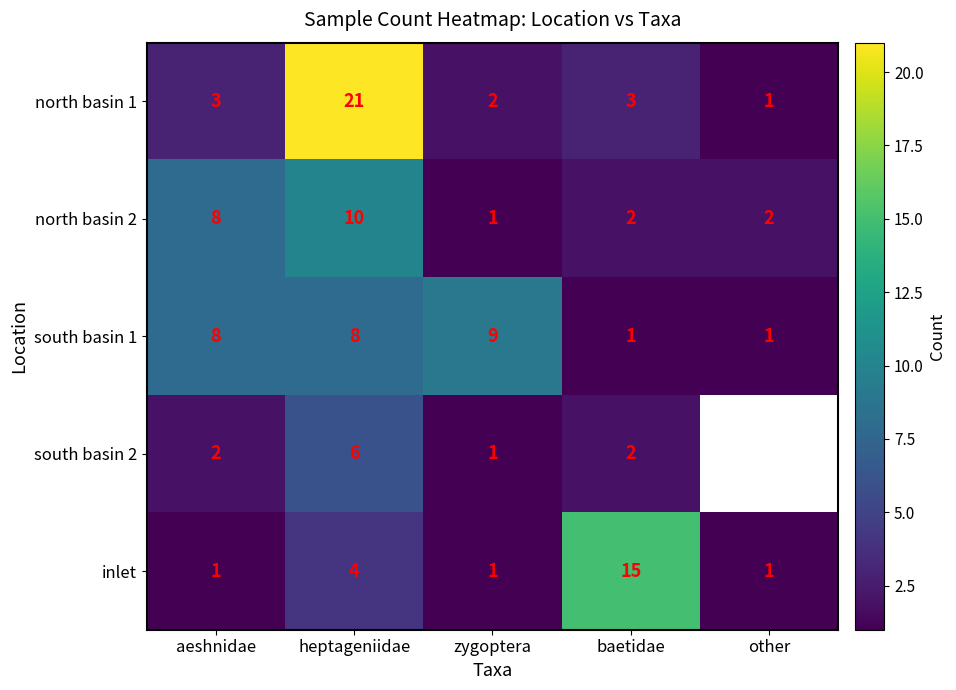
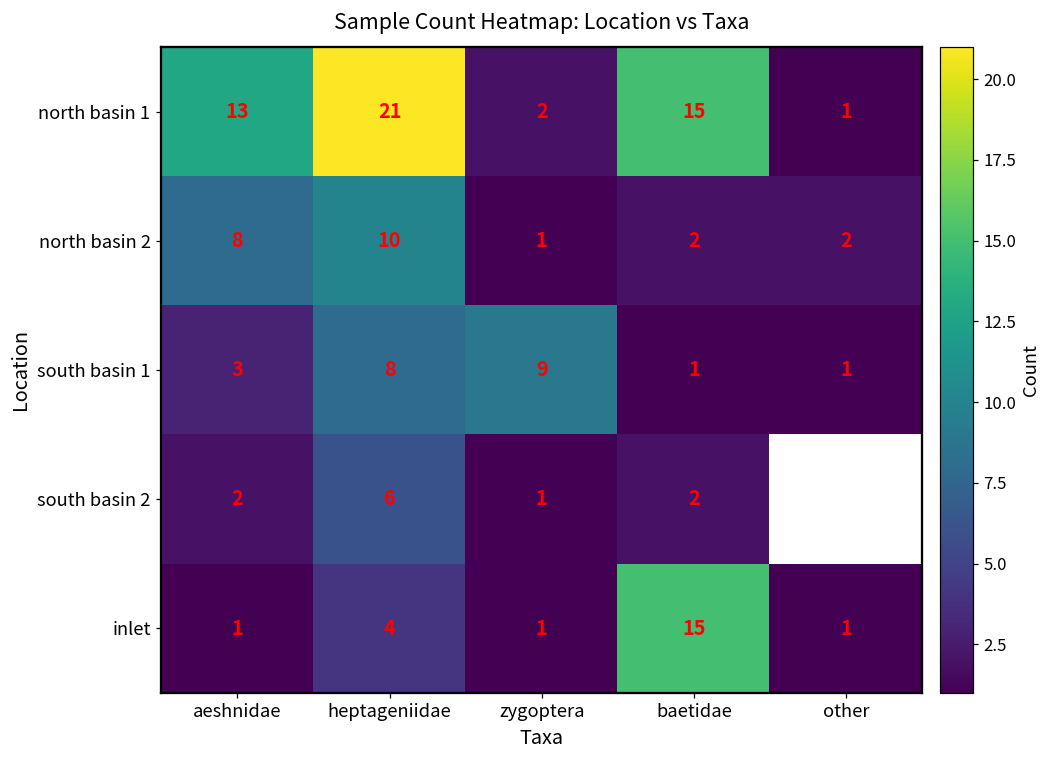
  {
    "north basin 1": {
-     "aeshnidae": 3,
+     "aeshnidae": 13,
      "heptageniidae": 21,
      "zygoptera": 2,
-     "baetidae": 3,
+     "baetidae": 15,
      "other": 1
    },
    "north basin 2": {
      "aeshnidae": 8,
      "heptageniidae": 10,
      "zygoptera": 1,
      "baetidae": 2,
      "other": 2
    },
    "south basin 1": {
-     "aeshnidae": 8,
+     "aeshnidae": 3,
      "heptageniidae": 8,
      "zygoptera": 9,
      "baetidae": 1,
      "other": 1
    },
    "south basin 2": {
      "aeshnidae": 2,
      "heptageniidae": 6,
      "zygoptera": 1,
      "baetidae": 2
    },
    "inlet": {
      "aeshnidae": 1,
      "heptageniidae": 4,
      "zygoptera": 1,
      "baetidae": 15,
      "other": 1
    }
  }
